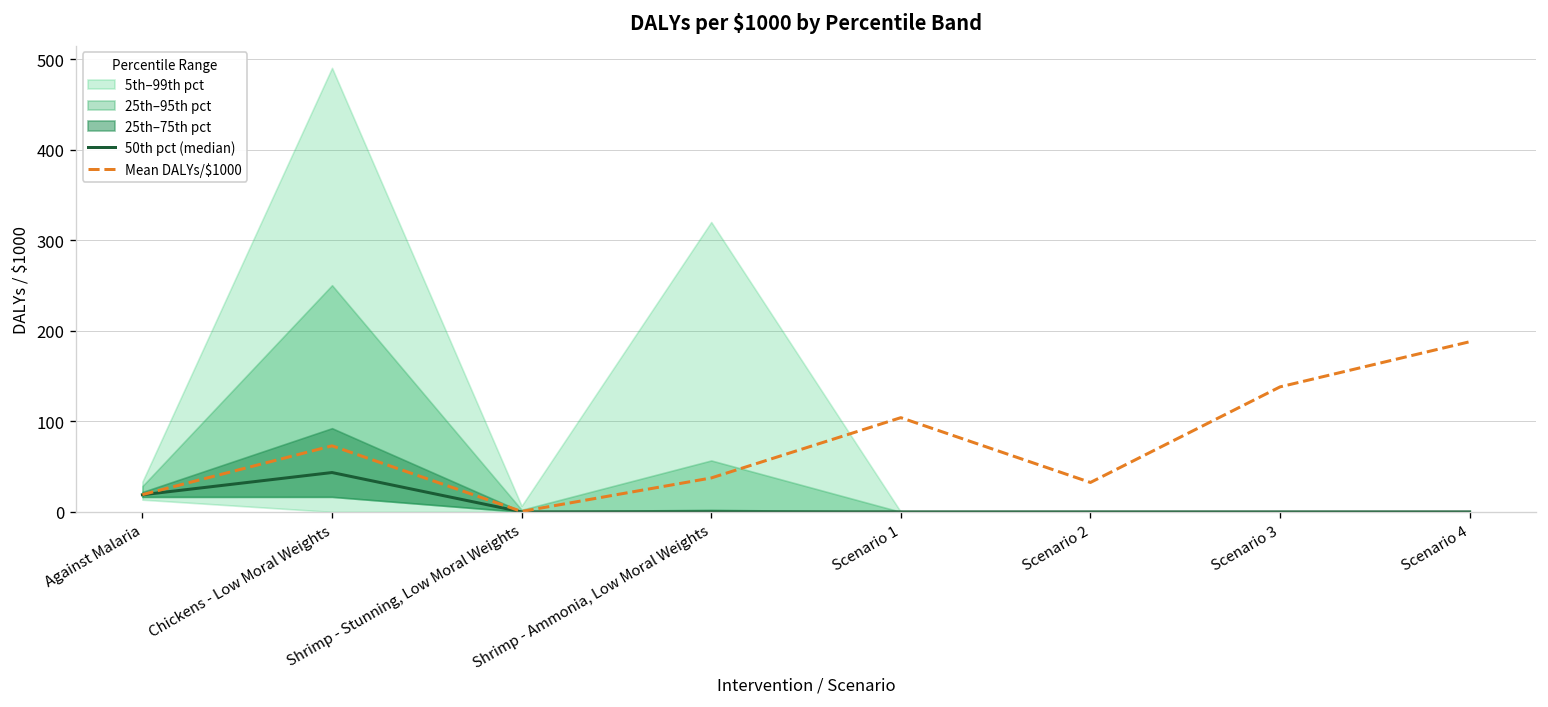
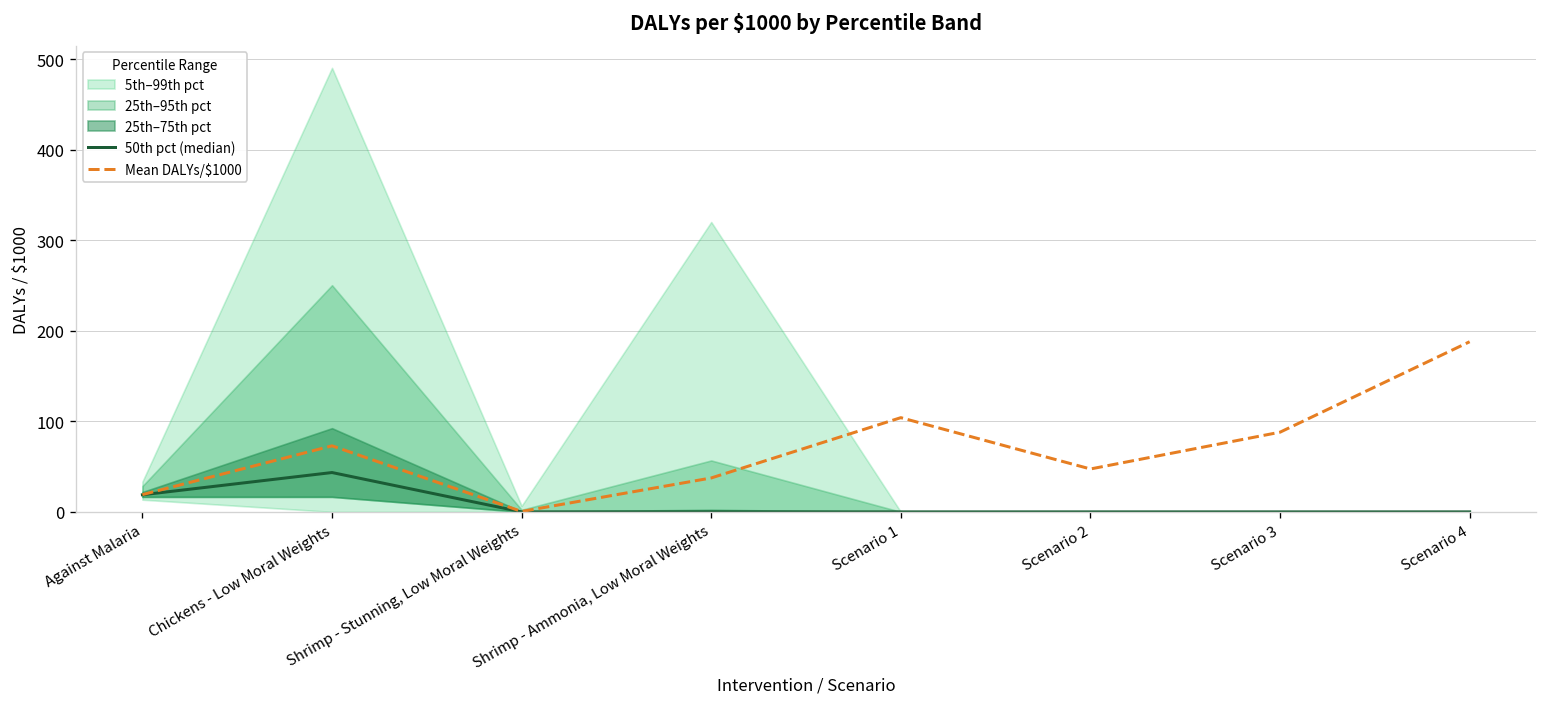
  {
    "Mean DALYs/$1000": {
      "Chickens - Low Moral Weights": 70,
      "Shrimp - Ammonia, Low Moral Weights": 40,
      "Scenario 1": 100,
-     "Scenario 2": 30,
-     "Scenario 3": 140,
+     "Scenario 2": 50,
+     "Scenario 3": 90,
      "Scenario 4": 190
    }
  }
